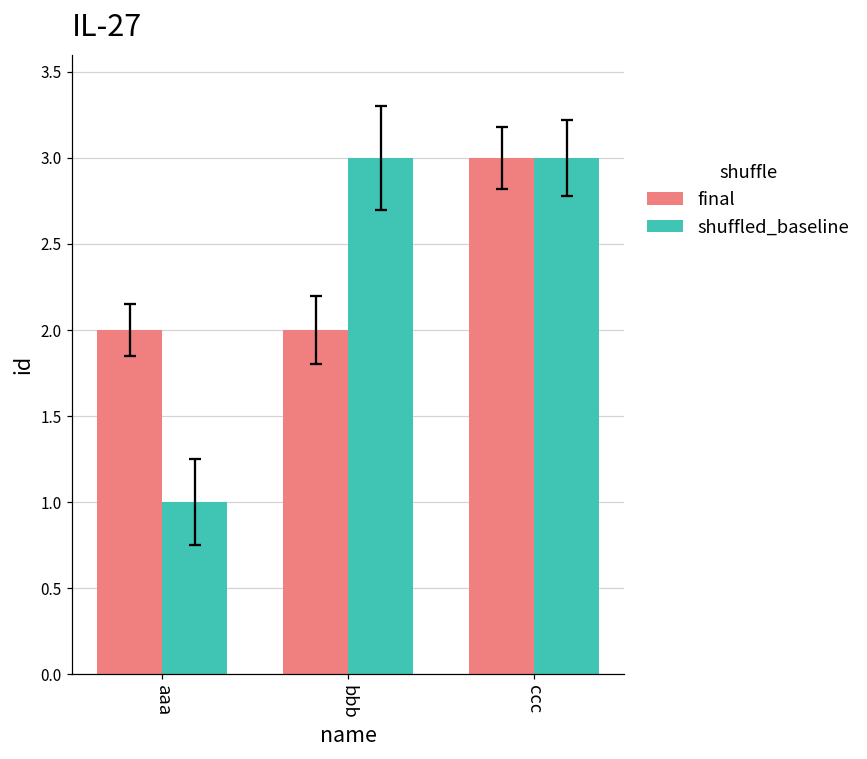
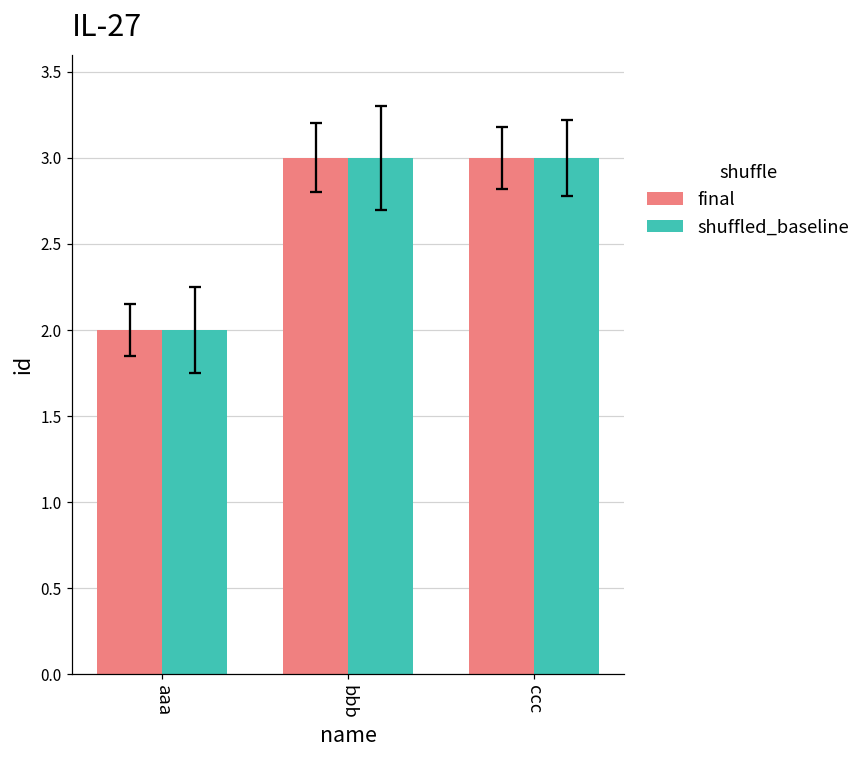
  {
    "final": {
      "aaa": 2,
-     "bbb": 2,
+     "bbb": 3,
      "ccc": 3
    },
    "shuffled_baseline": {
-     "aaa": 1,
+     "aaa": 2,
      "bbb": 3,
      "ccc": 3
    }
  }
